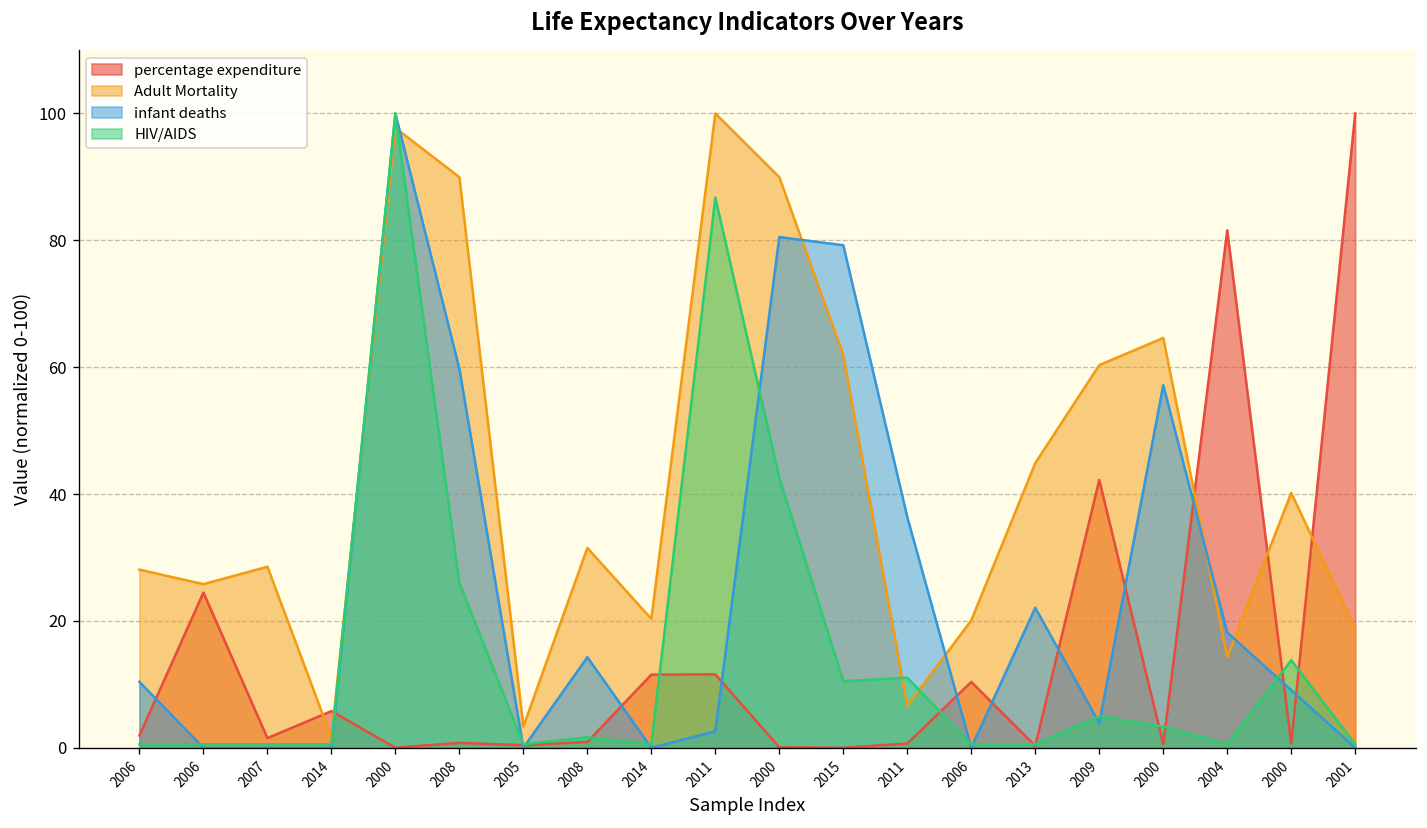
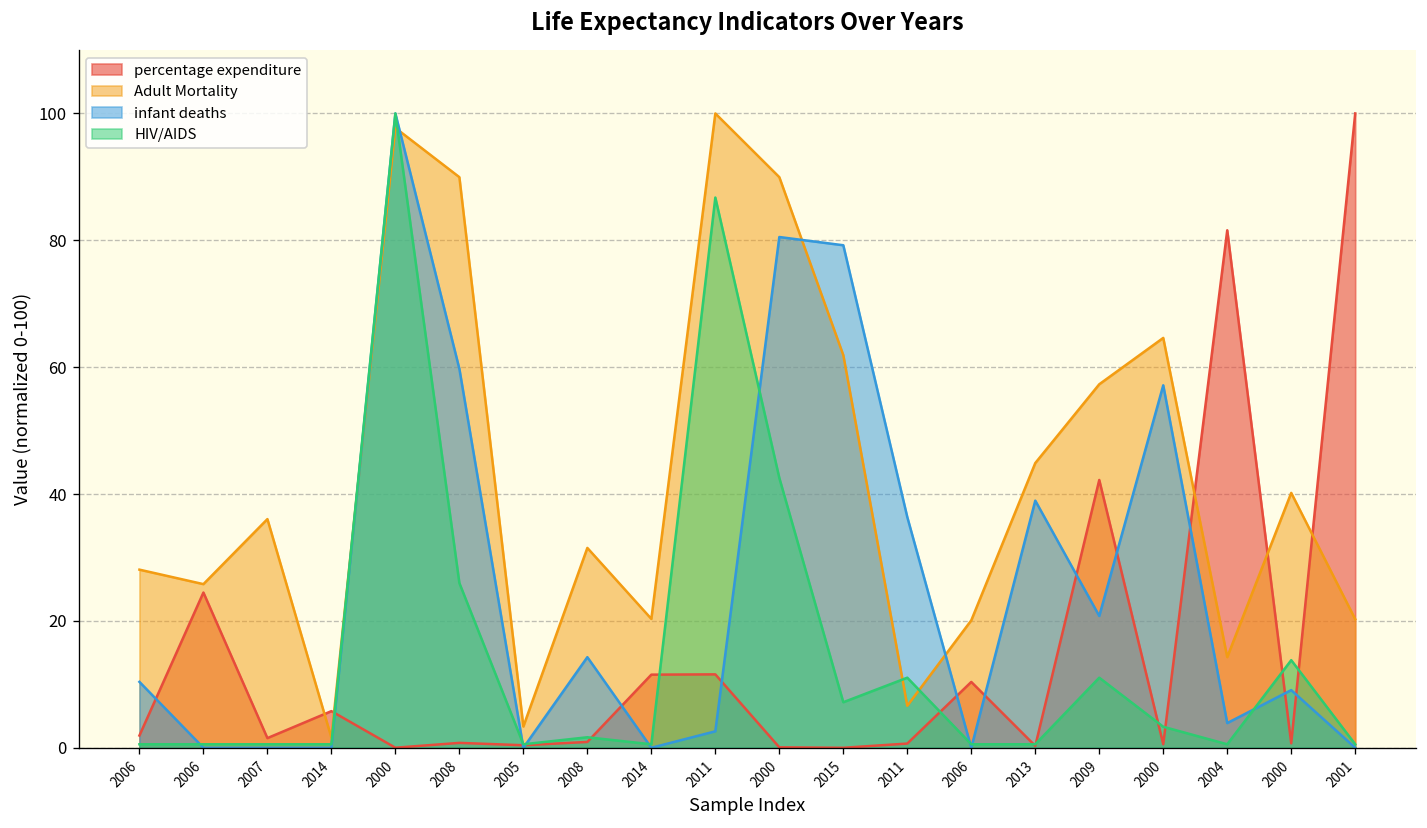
  {
    "percentage expenditure": {
      "2007": 2,
      "2015": 0,
      "2009": 42,
      "2004": 82,
      "2001": 100
    },
    "Adult Mortality": {
-     "2007": 29,
+     "2007": 36,
      "2005": 3,
      "2015": 62,
      "2013": 45,
-     "2009": 60,
+     "2009": 57,
      "2004": 14,
-     "2001": 19
+     "2001": 20
    },
    "infant deaths": {
      "2007": 0,
      "2015": 79,
-     "2013": 22,
-     "2009": 4,
-     "2004": 18,
+     "2013": 39,
+     "2009": 21,
+     "2004": 4,
      "2001": 0
    },
    "HIV/AIDS": {
      "2007": 1,
-     "2015": 10,
-     "2009": 5,
+     "2015": 7,
+     "2009": 11,
      "2004": 1,
      "2001": 1
    }
  }
